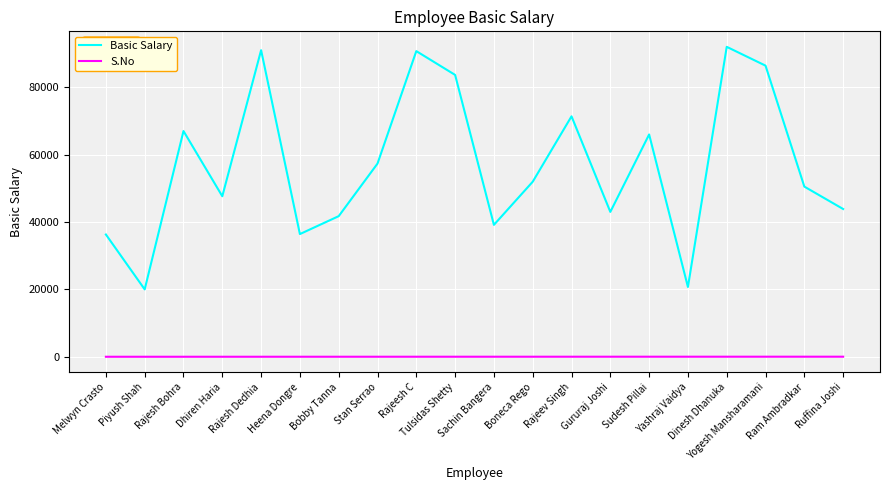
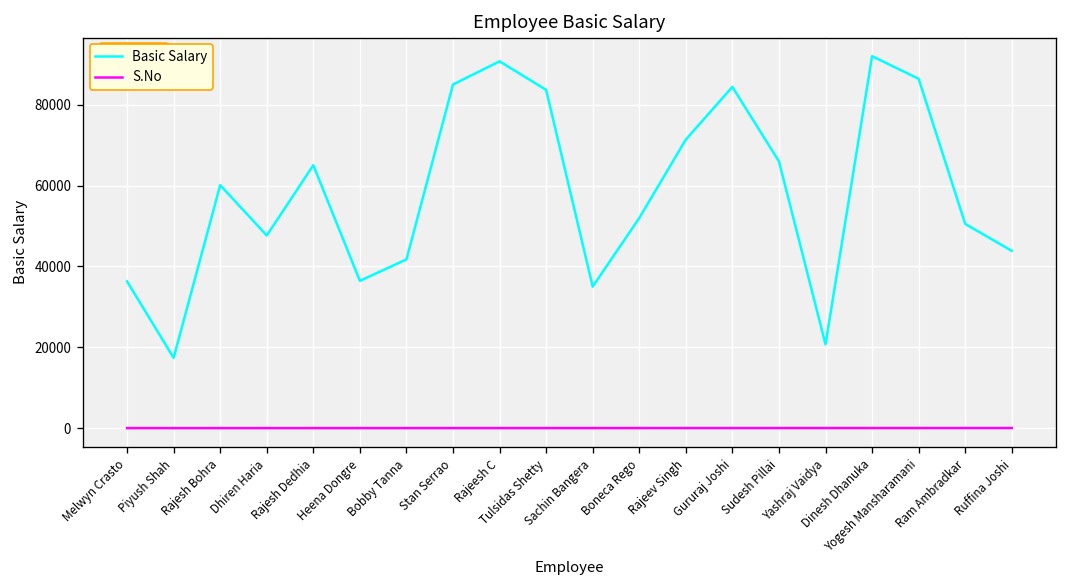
  {
    "Basic Salary": {
      "Melwyn Crasto": 36000,
-     "Piyush Shah": 20000,
-     "Rajesh Bohra": 67000,
+     "Piyush Shah": 17000,
+     "Rajesh Bohra": 60000,
      "Dhiren Haria": 48000,
-     "Rajesh Dedhia": 91000,
+     "Rajesh Dedhia": 65000,
      "Heena Dongre": 36000,
      "Bobby Tanna": 42000,
-     "Stan Serrao": 57000,
+     "Stan Serrao": 85000,
      "Rajeesh C": 91000,
      "Tulsidas Shetty": 84000,
-     "Sachin Bangera": 39000,
+     "Sachin Bangera": 35000,
      "Boneca Rego": 52000,
      "Rajeev Singh": 71000,
-     "Gururaj Joshi": 43000,
+     "Gururaj Joshi": 84000,
      "Sudesh Pillai": 66000,
      "Yashraj Vaidya": 21000,
      "Dinesh Dhanuka": 92000,
      "Yogesh Mansharamani": 86000,
      "Ram Ambradkar": 51000,
      "Ruffina Joshi": 44000
    },
    "S.No": {
      "Melwyn Crasto": 0,
      "Piyush Shah": 0,
      "Rajesh Bohra": 0,
      "Dhiren Haria": 0,
      "Rajesh Dedhia": 0,
      "Heena Dongre": 0,
      "Bobby Tanna": 0,
      "Stan Serrao": 0,
      "Rajeesh C": 0,
      "Tulsidas Shetty": 0,
      "Sachin Bangera": 0,
      "Boneca Rego": 0,
      "Rajeev Singh": 0,
      "Gururaj Joshi": 0,
      "Sudesh Pillai": 0,
      "Yashraj Vaidya": 0,
      "Dinesh Dhanuka": 0,
      "Yogesh Mansharamani": 0,
      "Ram Ambradkar": 0,
      "Ruffina Joshi": 0
    }
  }
